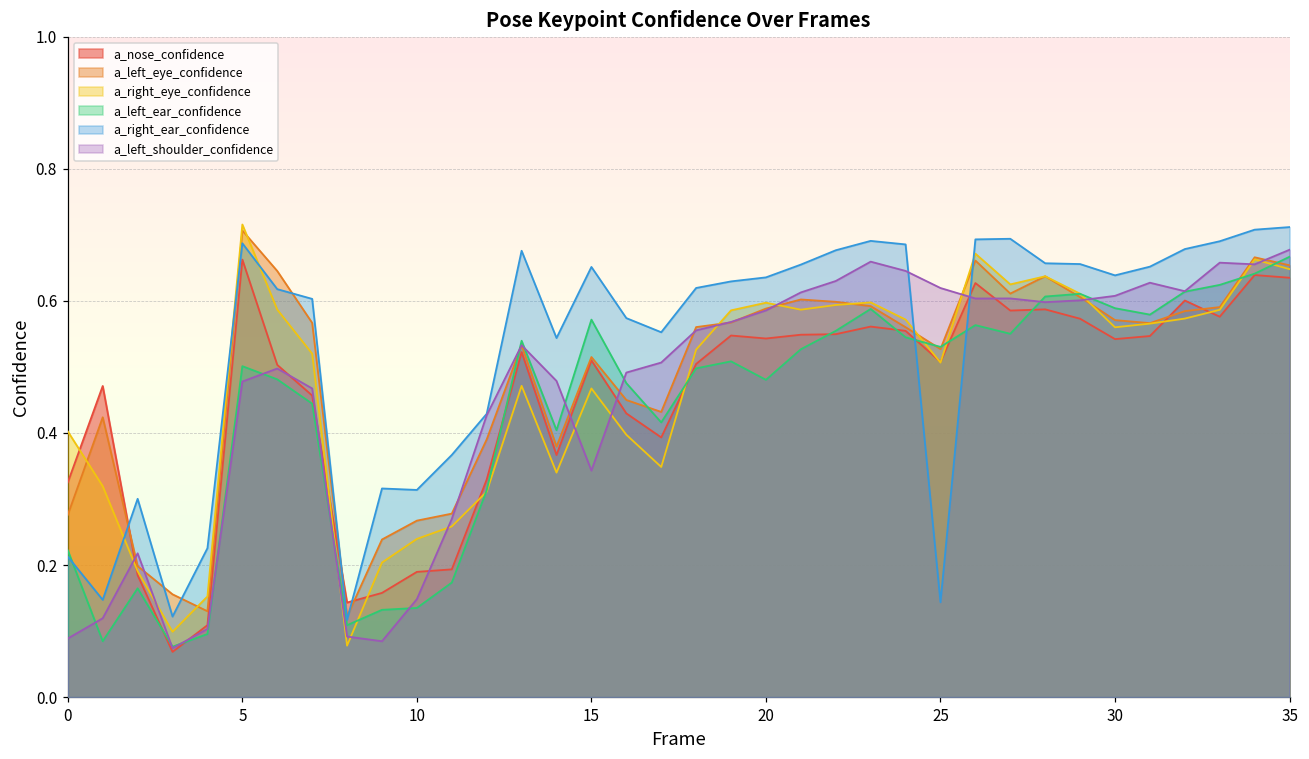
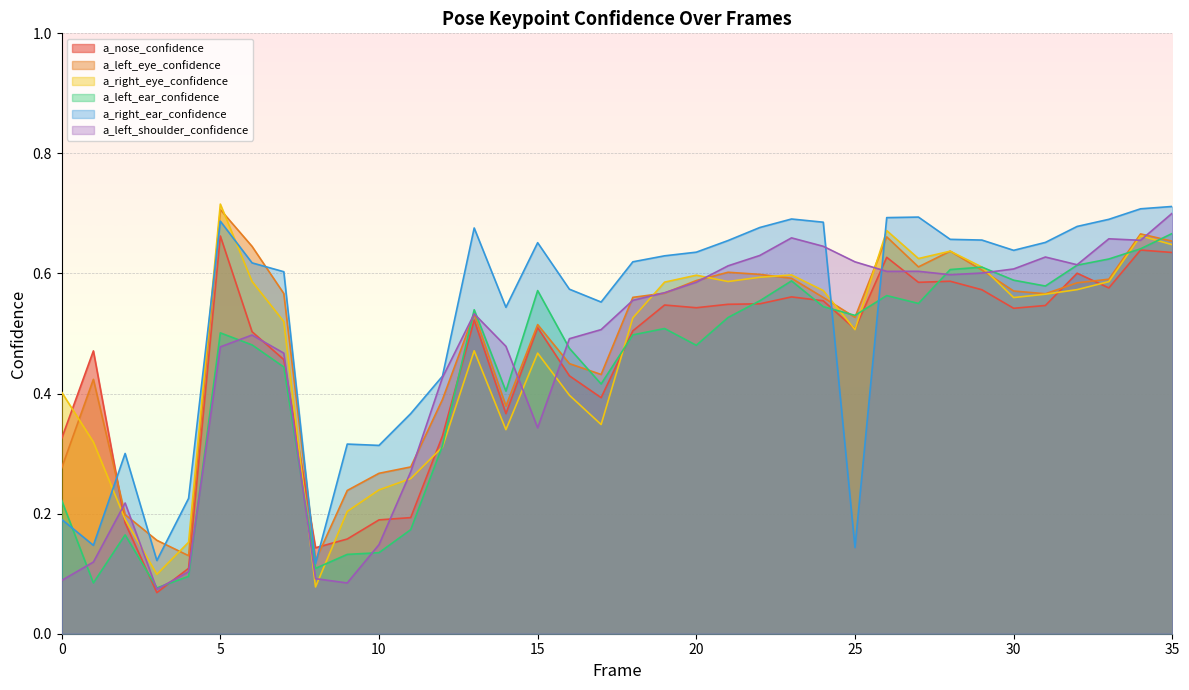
  {
    "a_left_ear_confidence": {
      "0": 0.22,
      "5": 0.50,
      "10": 0.13,
      "15": 0.57,
      "20": 0.48,
      "30": 0.59,
      "35": 0.67
    },
    "a_right_ear_confidence": {
-     "0": 0.21,
+     "0": 0.19,
      "5": 0.69,
      "10": 0.31,
      "15": 0.65,
      "20": 0.64,
      "25": 0.14,
      "30": 0.64,
      "35": 0.71
    },
    "a_left_shoulder_confidence": {
      "0": 0.09,
      "5": 0.48,
      "10": 0.15,
      "15": 0.34,
      "25": 0.62,
      "30": 0.61,
-     "35": 0.68
+     "35": 0.70
    }
  }
